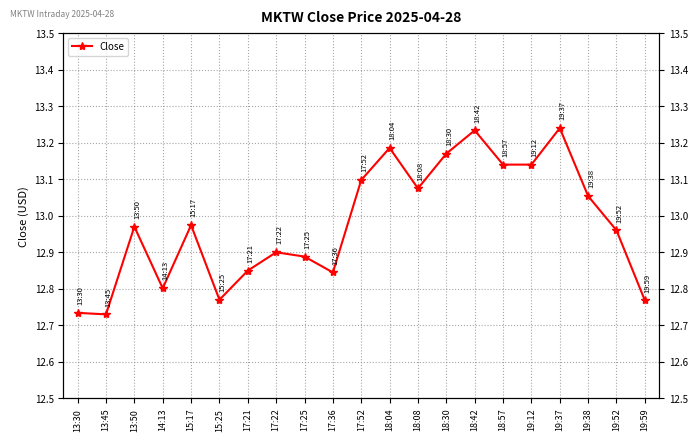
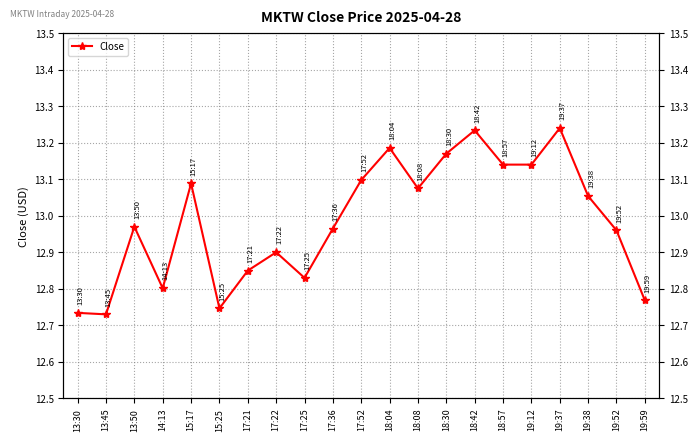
  {
-   "15:17": 12.97,
-   "15:25": 12.77,
-   "17:25": 12.89,
-   "17:36": 12.84
+   "15:17": 13.09,
+   "15:25": 12.75,
+   "17:25": 12.83,
+   "17:36": 12.97
  }
